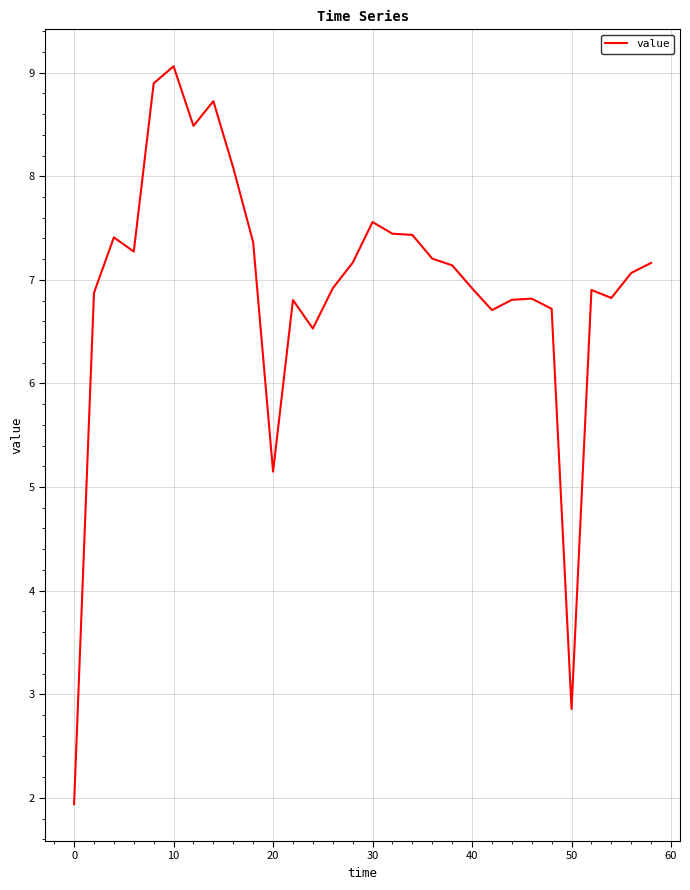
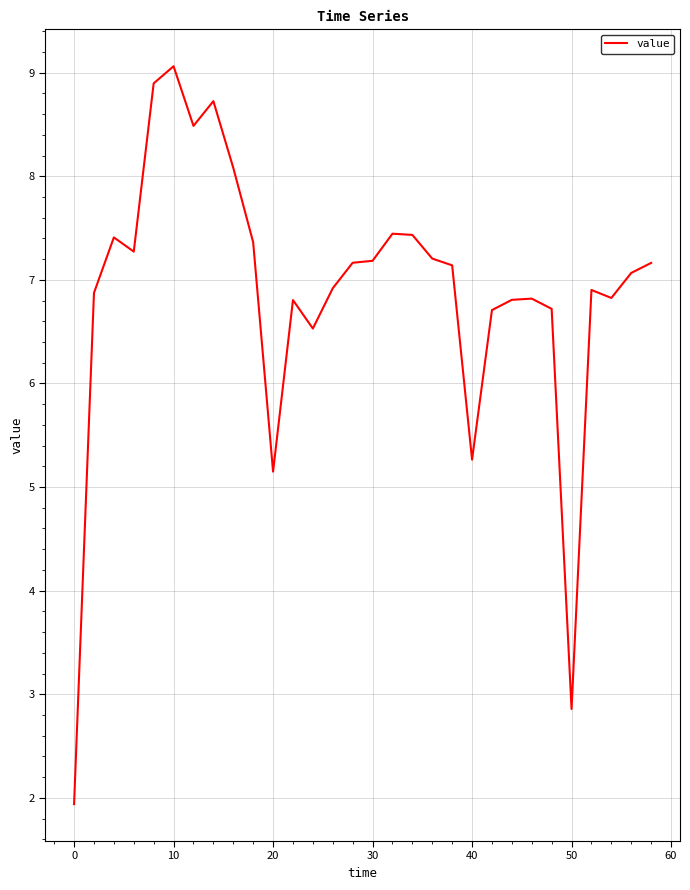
  {
    "0": 1.94,
    "10": 9.06,
    "20": 5.15,
-   "30": 7.56,
-   "40": 6.92,
+   "30": 7.18,
+   "40": 5.26,
    "50": 2.86
  }
